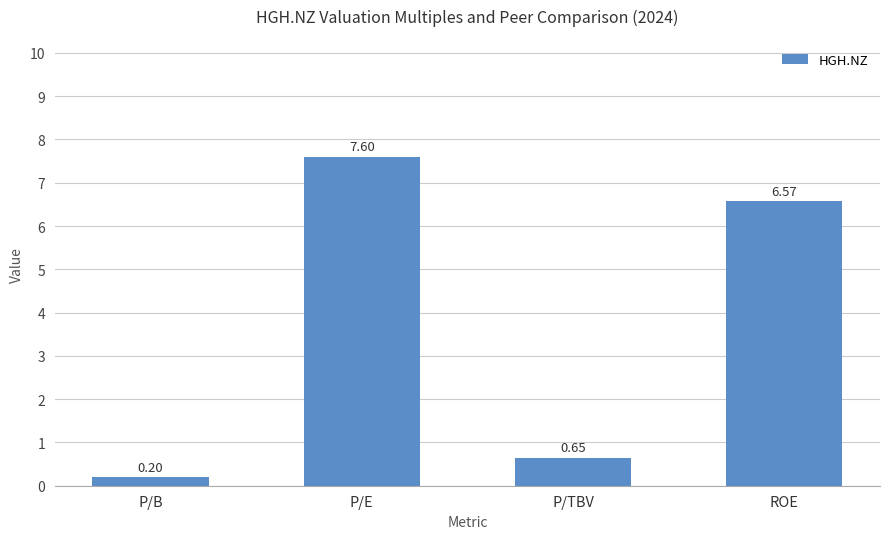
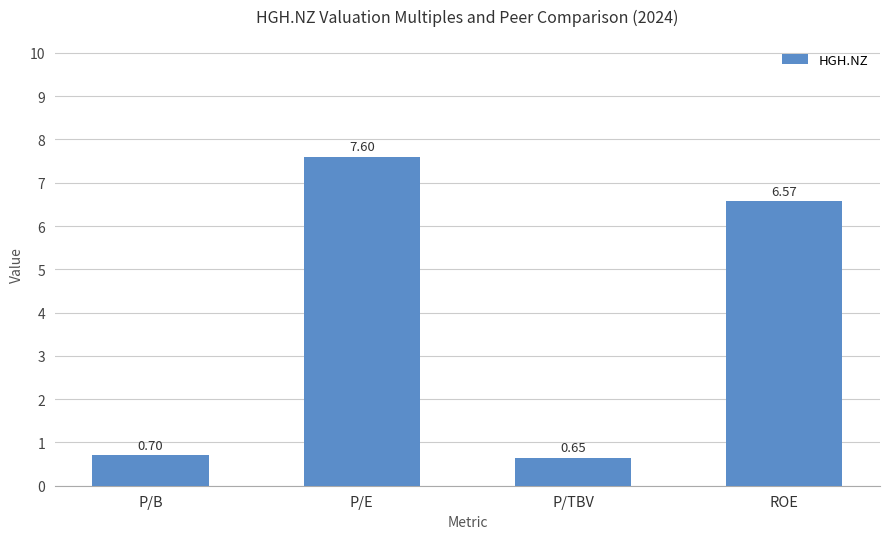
  {
-   "P/B": 0.20,
+   "P/B": 0.70,
    "P/E": 7.60,
    "P/TBV": 0.65,
    "ROE": 6.57
  }
